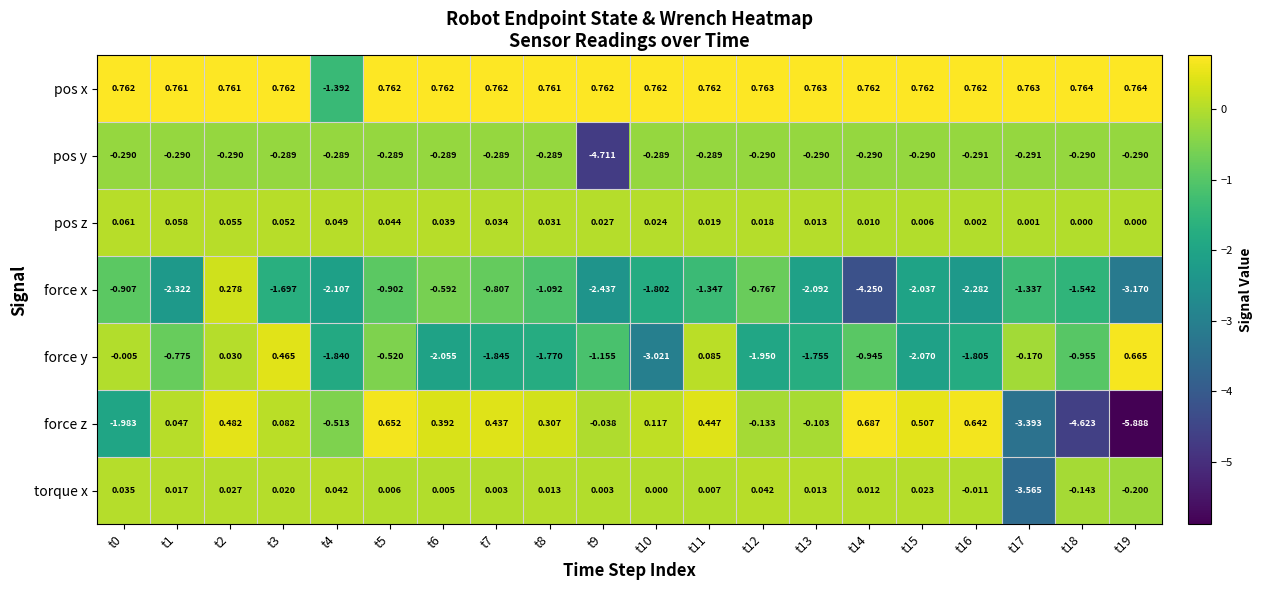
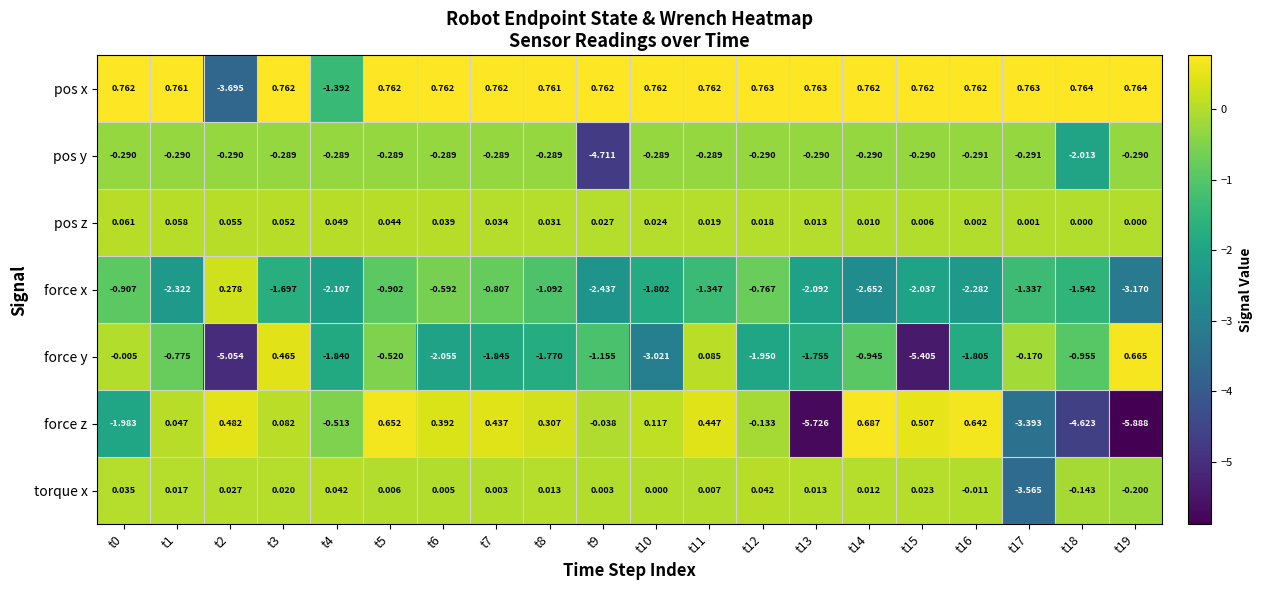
  {
    "pos x": {
      "t0": 0.762,
      "t1": 0.761,
-     "t2": 0.761,
+     "t2": -3.695,
      "t3": 0.762,
      "t4": -1.392,
      "t5": 0.762,
      "t6": 0.762,
      "t7": 0.762,
      "t8": 0.761,
      "t9": 0.762,
      "t10": 0.762,
      "t11": 0.762,
      "t12": 0.763,
      "t13": 0.763,
      "t14": 0.762,
      "t15": 0.762,
      "t16": 0.762,
      "t17": 0.763,
      "t18": 0.764,
      "t19": 0.764
    },
    "pos y": {
      "t0": -0.290,
      "t1": -0.290,
      "t2": -0.290,
      "t3": -0.289,
      "t4": -0.289,
      "t5": -0.289,
      "t6": -0.289,
      "t7": -0.289,
      "t8": -0.289,
      "t9": -4.711,
      "t10": -0.289,
      "t11": -0.289,
      "t12": -0.290,
      "t13": -0.290,
      "t14": -0.290,
      "t15": -0.290,
      "t16": -0.291,
      "t17": -0.291,
-     "t18": -0.290,
+     "t18": -2.013,
      "t19": -0.290
    },
    "pos z": {
      "t0": 0.061,
      "t1": 0.058,
      "t2": 0.055,
      "t3": 0.052,
      "t4": 0.049,
      "t5": 0.044,
      "t6": 0.039,
      "t7": 0.034,
      "t8": 0.031,
      "t9": 0.027,
      "t10": 0.024,
      "t11": 0.019,
      "t12": 0.018,
      "t13": 0.013,
      "t14": 0.010,
      "t15": 0.006,
      "t16": 0.002,
      "t17": 0.001,
      "t18": 0.000,
      "t19": 0.000
    },
    "force x": {
      "t0": -0.907,
      "t1": -2.322,
      "t2": 0.278,
      "t3": -1.697,
      "t4": -2.107,
      "t5": -0.902,
      "t6": -0.592,
      "t7": -0.807,
      "t8": -1.092,
      "t9": -2.437,
      "t10": -1.802,
      "t11": -1.347,
      "t12": -0.767,
      "t13": -2.092,
-     "t14": -4.250,
+     "t14": -2.652,
      "t15": -2.037,
      "t16": -2.282,
      "t17": -1.337,
      "t18": -1.542,
      "t19": -3.170
    },
    "force y": {
      "t0": -0.005,
      "t1": -0.775,
-     "t2": 0.030,
+     "t2": -5.054,
      "t3": 0.465,
      "t4": -1.840,
      "t5": -0.520,
      "t6": -2.055,
      "t7": -1.845,
      "t8": -1.770,
      "t9": -1.155,
      "t10": -3.021,
      "t11": 0.085,
      "t12": -1.950,
      "t13": -1.755,
      "t14": -0.945,
-     "t15": -2.070,
+     "t15": -5.405,
      "t16": -1.805,
      "t17": -0.170,
      "t18": -0.955,
      "t19": 0.665
    },
    "force z": {
      "t0": -1.983,
      "t1": 0.047,
      "t2": 0.482,
      "t3": 0.082,
      "t4": -0.513,
      "t5": 0.652,
      "t6": 0.392,
      "t7": 0.437,
      "t8": 0.307,
      "t9": -0.038,
      "t10": 0.117,
      "t11": 0.447,
      "t12": -0.133,
-     "t13": -0.103,
+     "t13": -5.726,
      "t14": 0.687,
      "t15": 0.507,
      "t16": 0.642,
      "t17": -3.393,
      "t18": -4.623,
      "t19": -5.888
    },
    "torque x": {
      "t0": 0.035,
      "t1": 0.017,
      "t2": 0.027,
      "t3": 0.020,
      "t4": 0.042,
      "t5": 0.006,
      "t6": 0.005,
      "t7": 0.003,
      "t8": 0.013,
      "t9": 0.003,
      "t10": 0.000,
      "t11": 0.007,
      "t12": 0.042,
      "t13": 0.013,
      "t14": 0.012,
      "t15": 0.023,
      "t16": -0.011,
      "t17": -3.565,
      "t18": -0.143,
      "t19": -0.200
    }
  }
